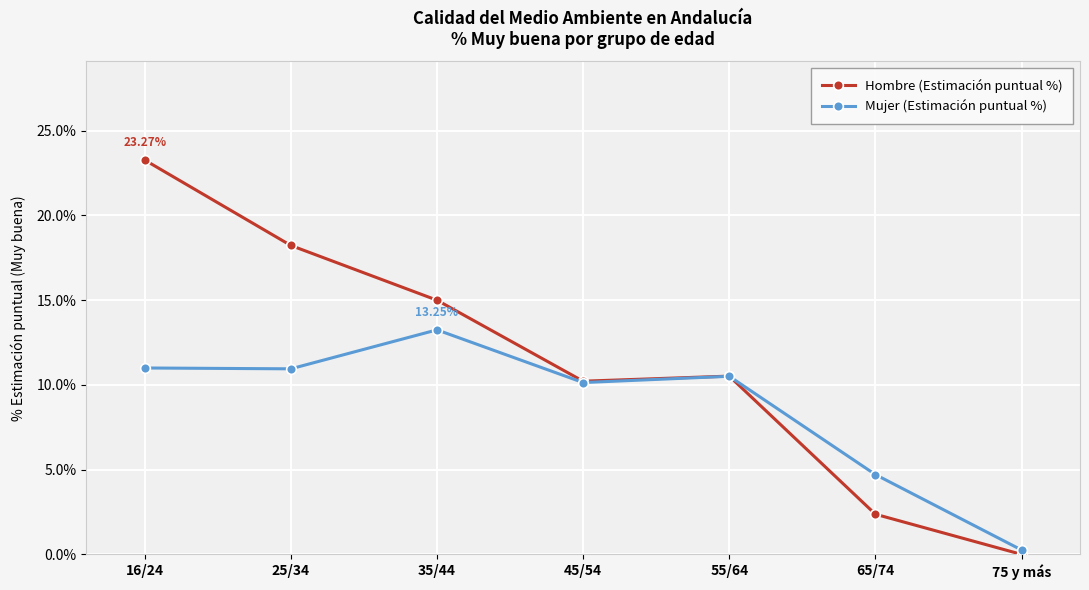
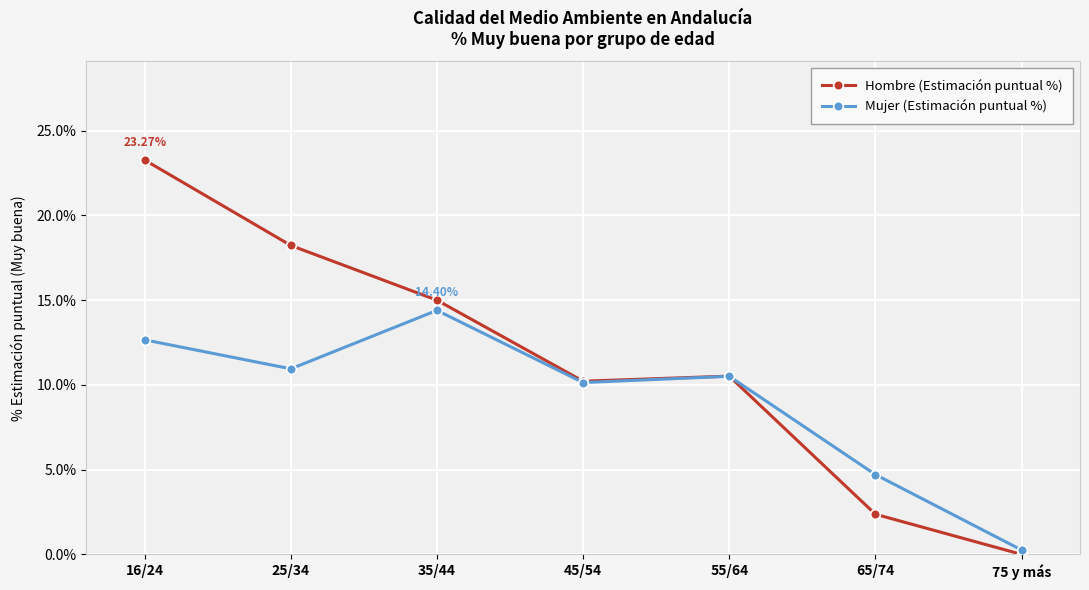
  {
    "Hombre (Estimación puntual %)": {
      "16/24": "23.27%"
    },
    "Mujer (Estimación puntual %)": {
-     "16/24": "11.0%",
-     "35/44": "13.25%"
+     "16/24": "12.7%",
+     "35/44": "14.40%"
    }
  }
